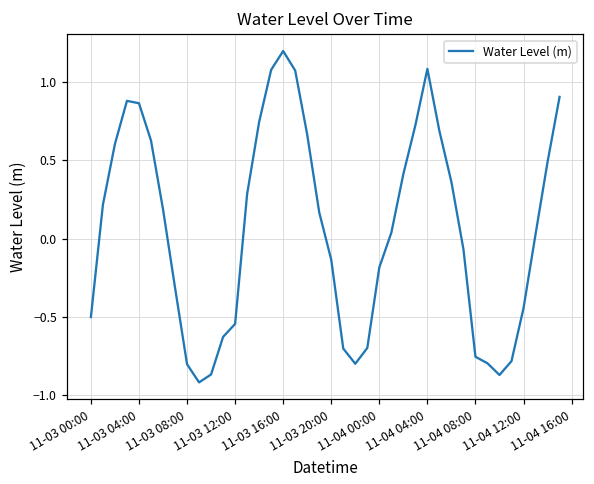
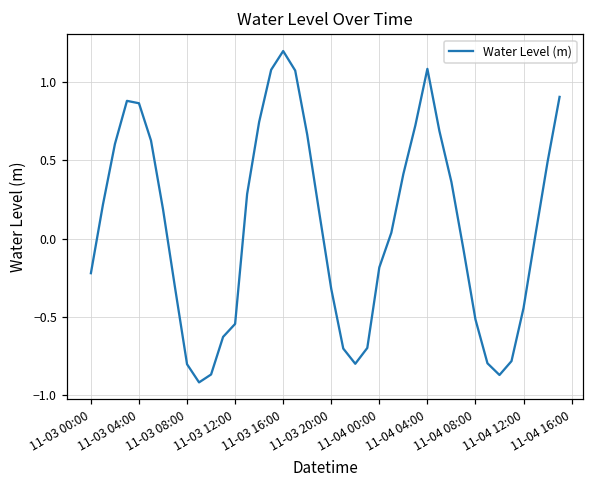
  {
-   "11-03 00:00": -0.50,
+   "11-03 00:00": -0.22,
    "11-03 04:00": 0.86,
    "11-03 08:00": -0.80,
    "11-03 12:00": -0.54,
    "11-03 16:00": 1.20,
-   "11-03 20:00": -0.13,
+   "11-03 20:00": -0.32,
    "11-04 00:00": -0.18,
    "11-04 04:00": 1.08,
-   "11-04 08:00": -0.75,
+   "11-04 08:00": -0.52,
    "11-04 12:00": -0.44
  }
